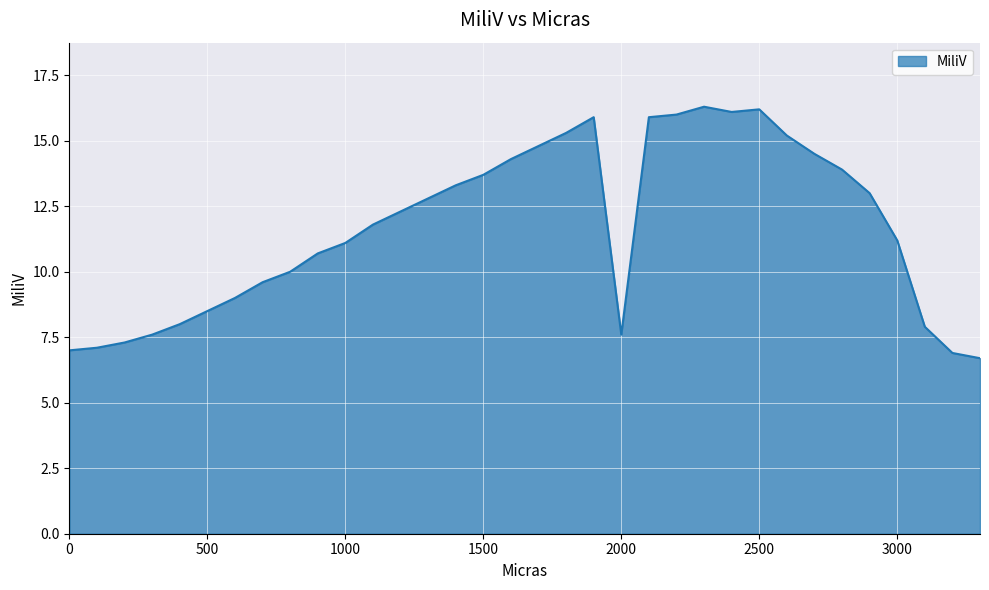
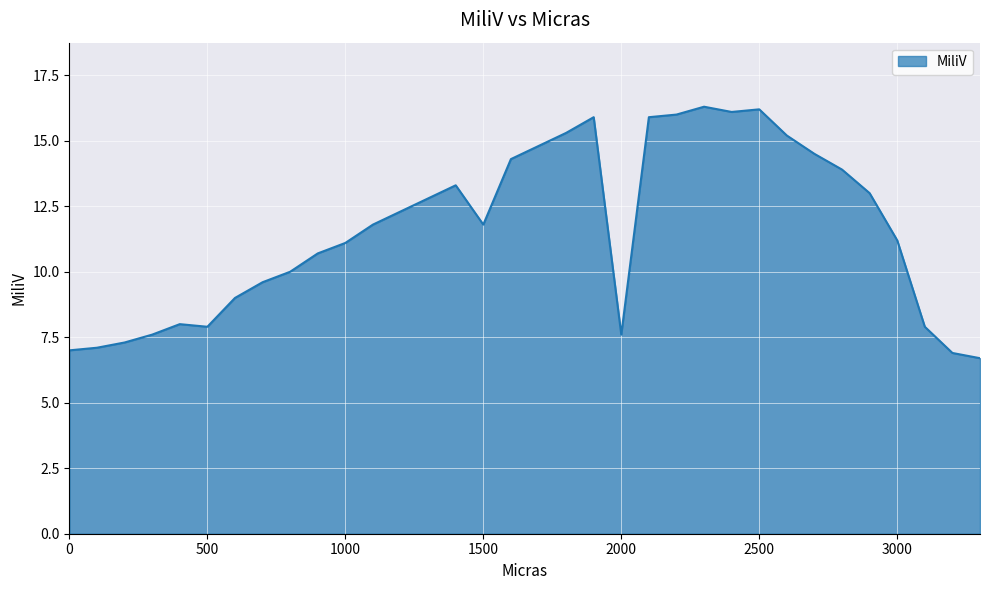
  {
    "0": 7.0,
-   "500": 8.5,
+   "500": 7.9,
    "1000": 11.1,
-   "1500": 13.7,
+   "1500": 11.8,
    "2000": 7.6,
    "2500": 16.2,
    "3000": 11.2
  }
